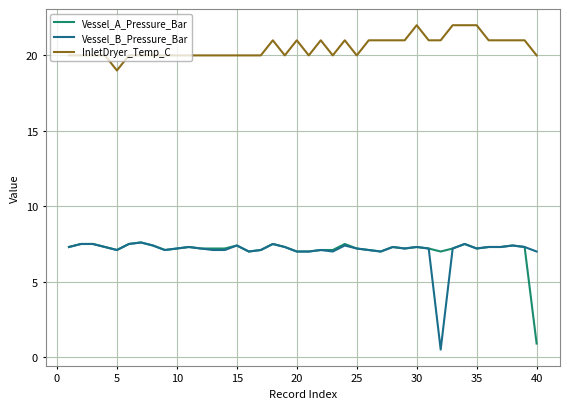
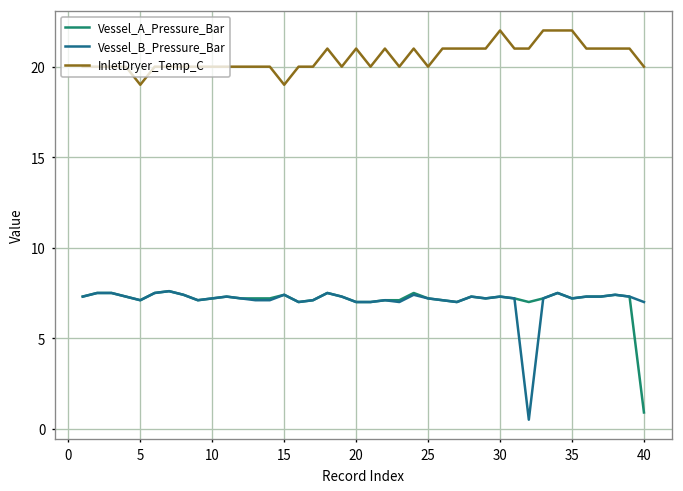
  {
    "InletDryer_Temp_C": {
      "5": 19,
-     "15": 20,
+     "15": 19,
      "20": 21,
      "25": 20,
      "30": 22,
      "35": 22,
      "40": 20
    }
  }
